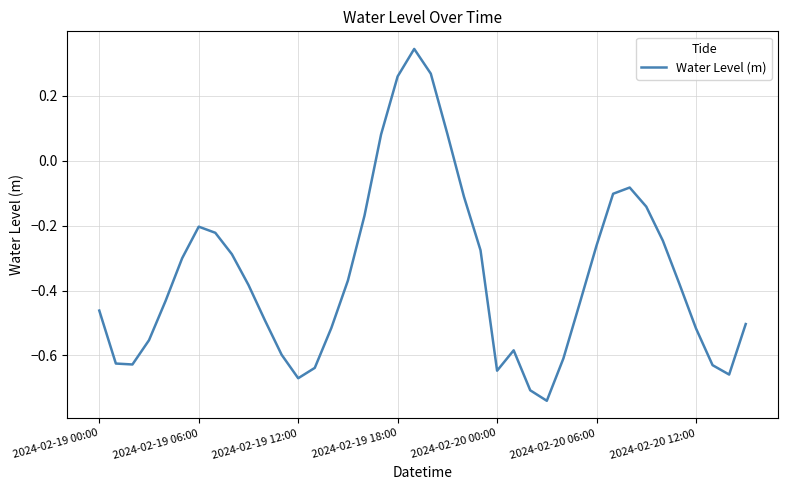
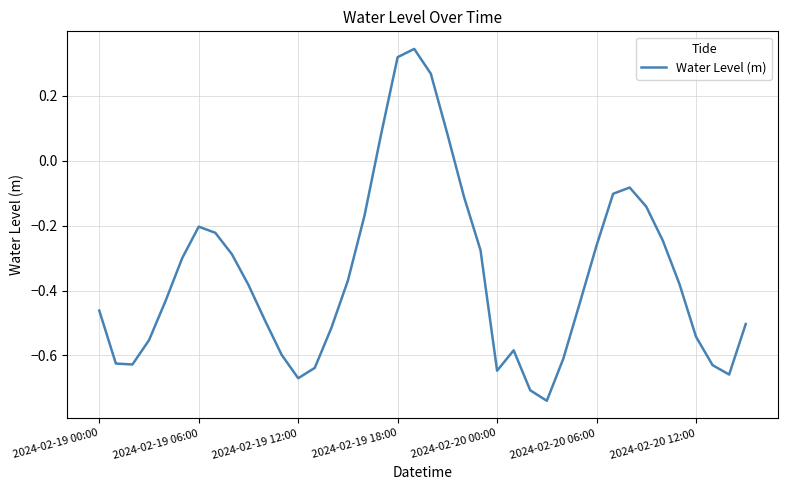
  {
    "2024-02-19 00:00": -0.46,
    "2024-02-19 06:00": -0.20,
    "2024-02-19 12:00": -0.67,
-   "2024-02-19 18:00": 0.26,
+   "2024-02-19 18:00": 0.32,
    "2024-02-20 00:00": -0.65,
    "2024-02-20 06:00": -0.26,
-   "2024-02-20 12:00": -0.52
+   "2024-02-20 12:00": -0.54
  }
